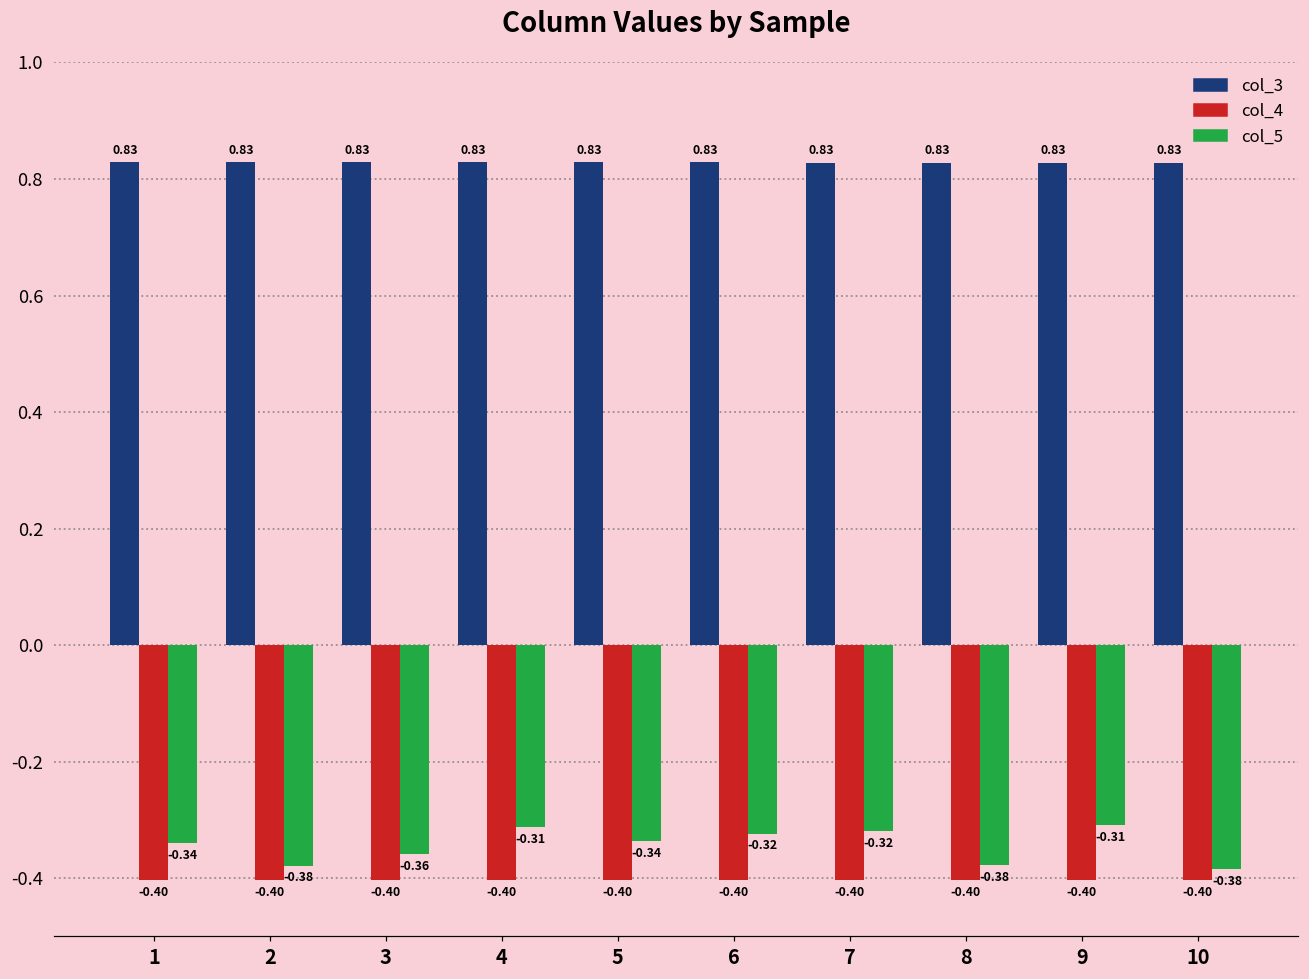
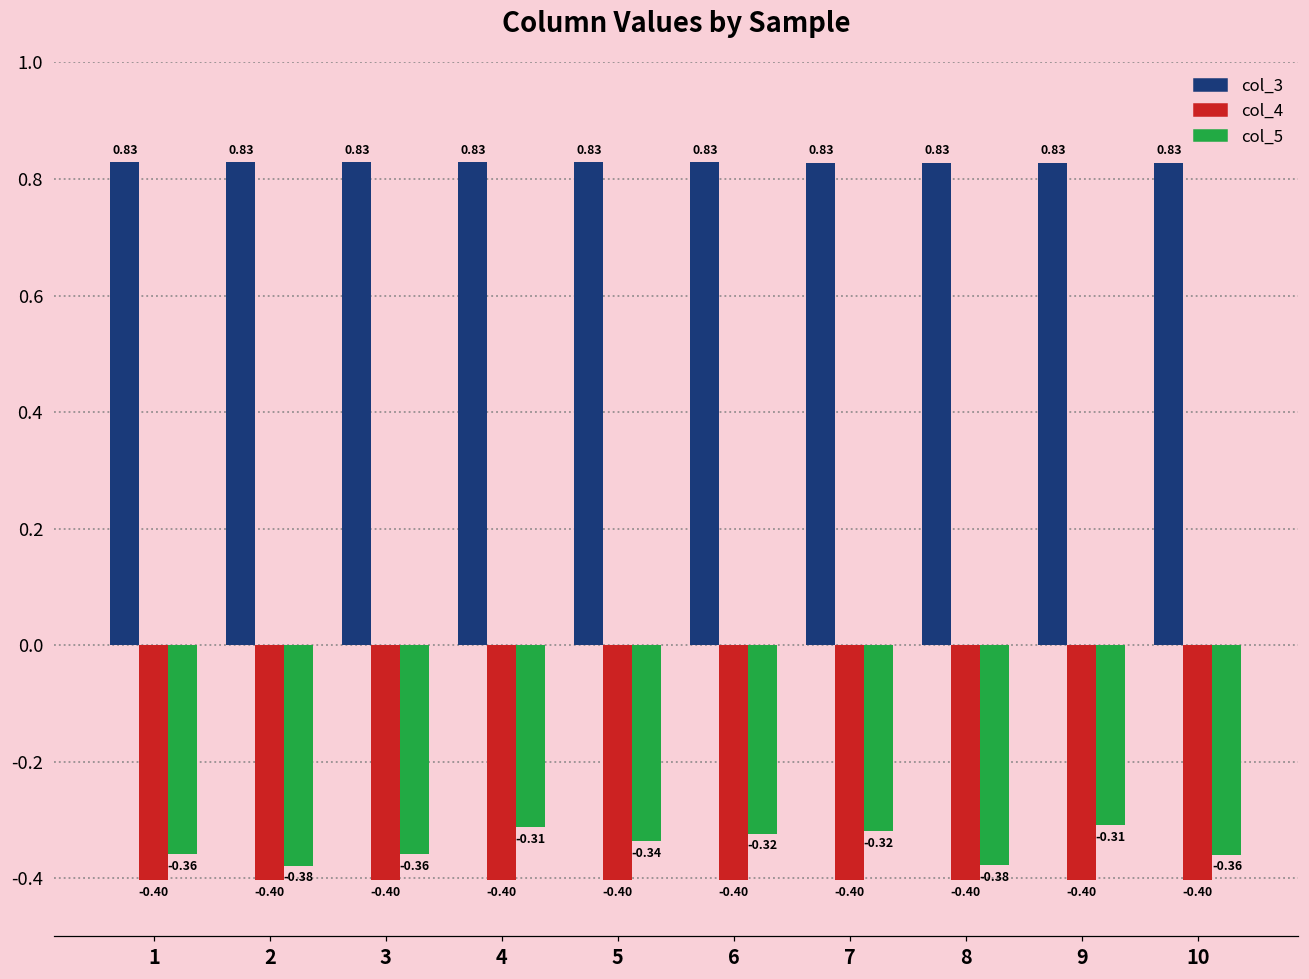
  {
    "col_3": {
      "1": 0.83,
      "2": 0.83,
      "3": 0.83,
      "4": 0.83,
      "5": 0.83,
      "6": 0.83,
      "7": 0.83,
      "8": 0.83,
      "9": 0.83,
      "10": 0.83
    },
    "col_4": {
      "1": -0.40,
      "2": -0.40,
      "3": -0.40,
      "4": -0.40,
      "5": -0.40,
      "6": -0.40,
      "7": -0.40,
      "8": -0.40,
      "9": -0.40,
      "10": -0.40
    },
    "col_5": {
-     "1": -0.34,
+     "1": -0.36,
      "2": -0.38,
      "3": -0.36,
      "4": -0.31,
      "5": -0.34,
      "6": -0.32,
      "7": -0.32,
      "8": -0.38,
      "9": -0.31,
-     "10": -0.38
+     "10": -0.36
    }
  }
